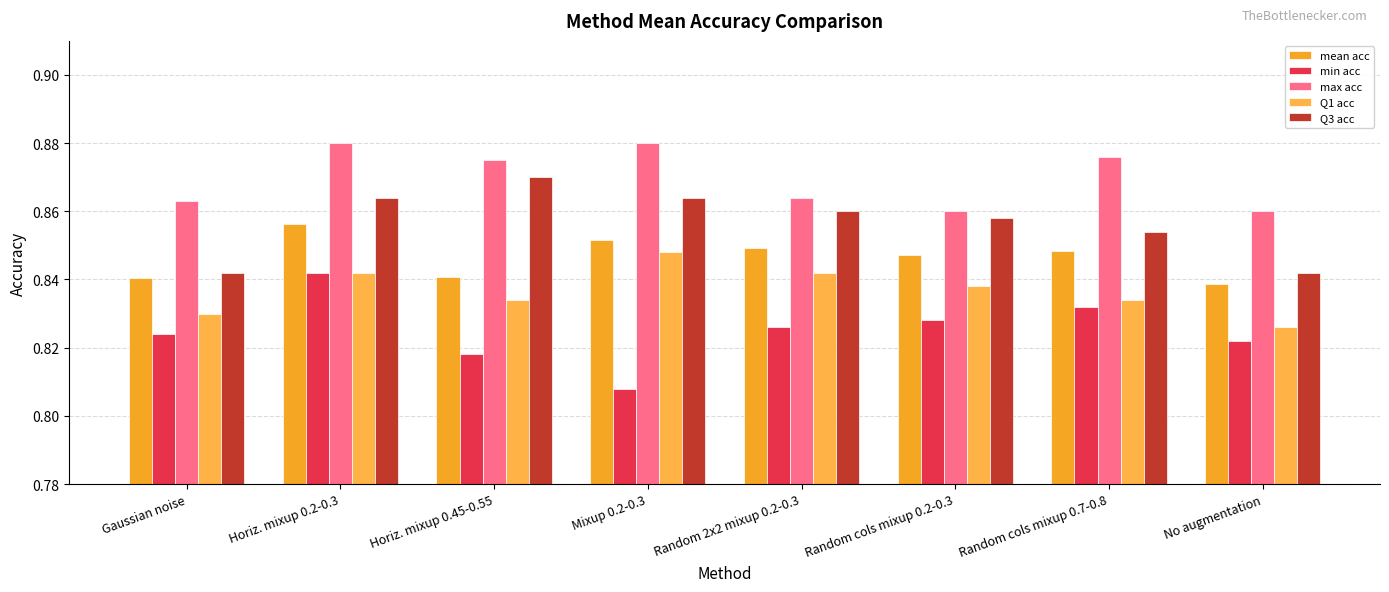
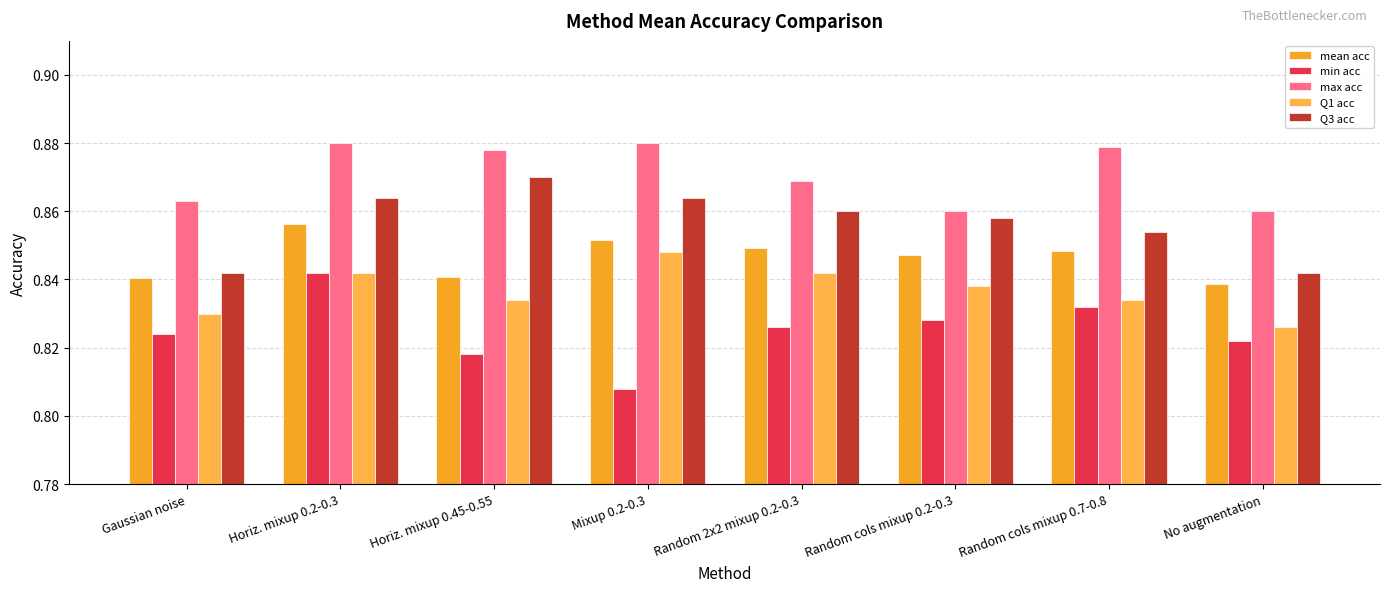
  {
    "max acc": {
      "Gaussian noise": 0.863,
      "Horiz. mixup 0.2-0.3": 0.880,
-     "Horiz. mixup 0.45-0.55": 0.875,
+     "Horiz. mixup 0.45-0.55": 0.878,
      "Mixup 0.2-0.3": 0.880,
-     "Random 2x2 mixup 0.2-0.3": 0.864,
+     "Random 2x2 mixup 0.2-0.3": 0.869,
      "Random cols mixup 0.2-0.3": 0.860,
-     "Random cols mixup 0.7-0.8": 0.876,
+     "Random cols mixup 0.7-0.8": 0.879,
      "No augmentation": 0.860
    }
  }
